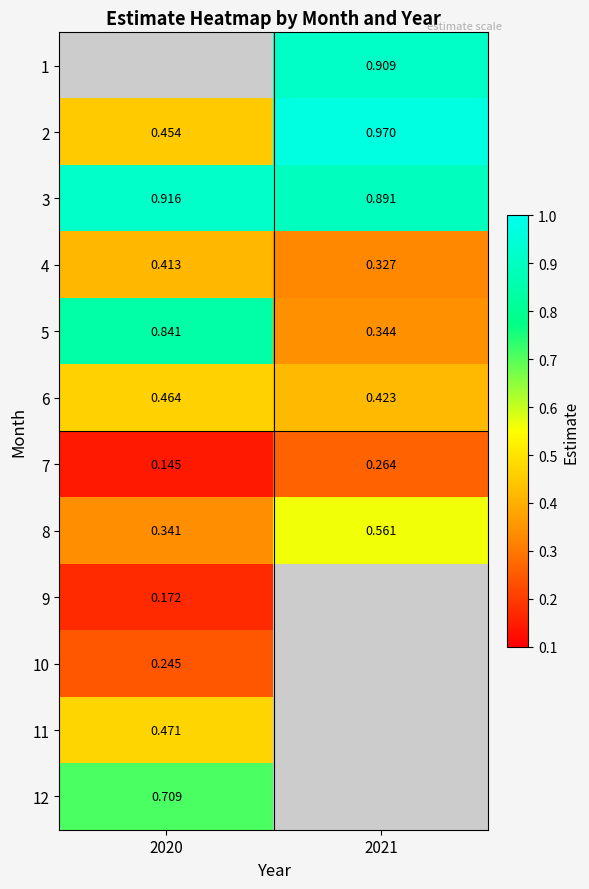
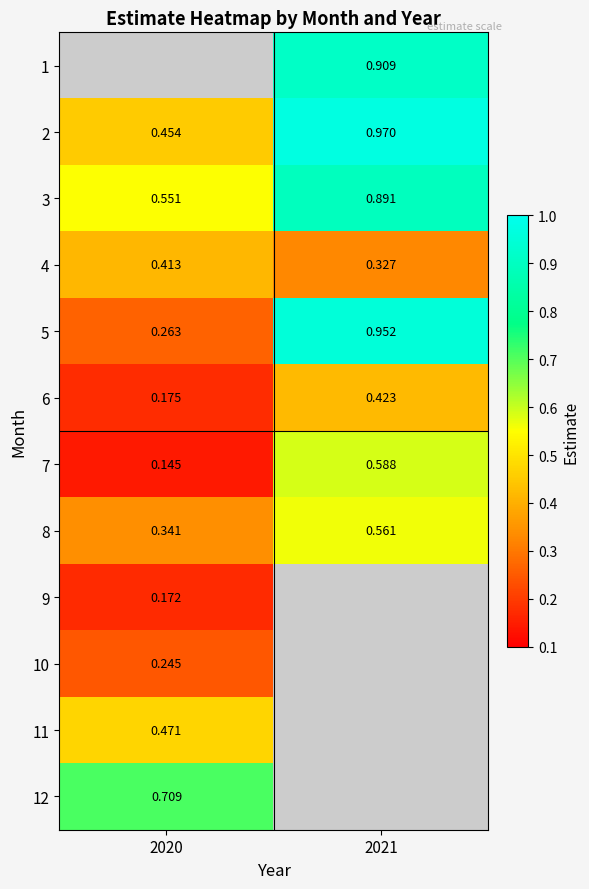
  {
    "1": {
      "2021": 0.909
    },
    "2": {
      "2020": 0.454,
      "2021": 0.970
    },
    "3": {
-     "2020": 0.916,
+     "2020": 0.551,
      "2021": 0.891
    },
    "4": {
      "2020": 0.413,
      "2021": 0.327
    },
    "5": {
-     "2020": 0.841,
-     "2021": 0.344
+     "2020": 0.263,
+     "2021": 0.952
    },
    "6": {
-     "2020": 0.464,
+     "2020": 0.175,
      "2021": 0.423
    },
    "7": {
      "2020": 0.145,
-     "2021": 0.264
+     "2021": 0.588
    },
    "8": {
      "2020": 0.341,
      "2021": 0.561
    },
    "9": {
      "2020": 0.172
    },
    "10": {
      "2020": 0.245
    },
    "11": {
      "2020": 0.471
    },
    "12": {
      "2020": 0.709
    }
  }
